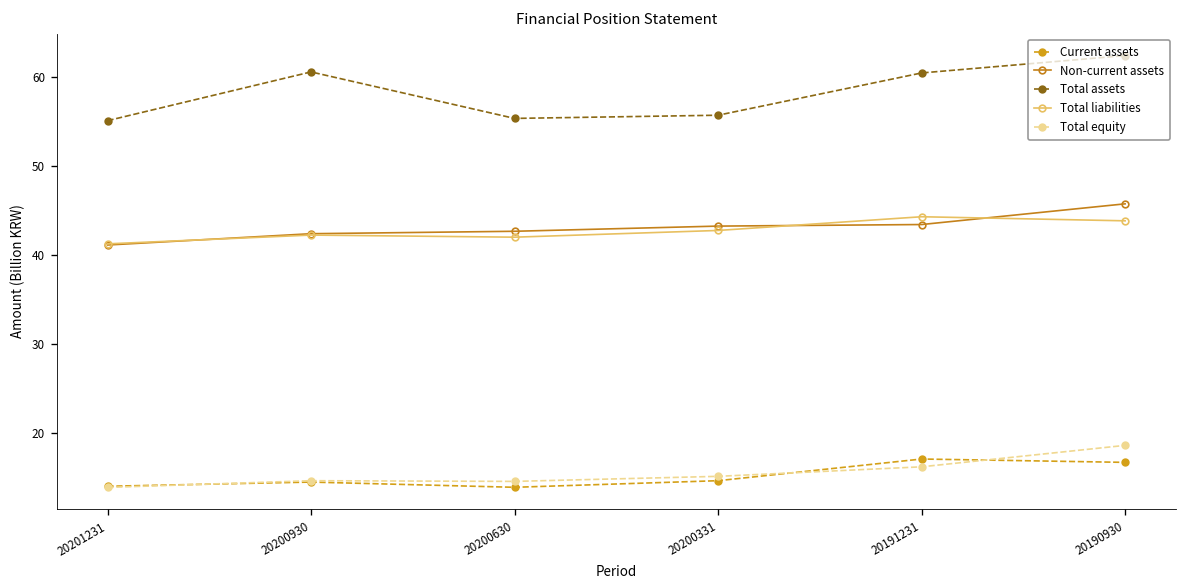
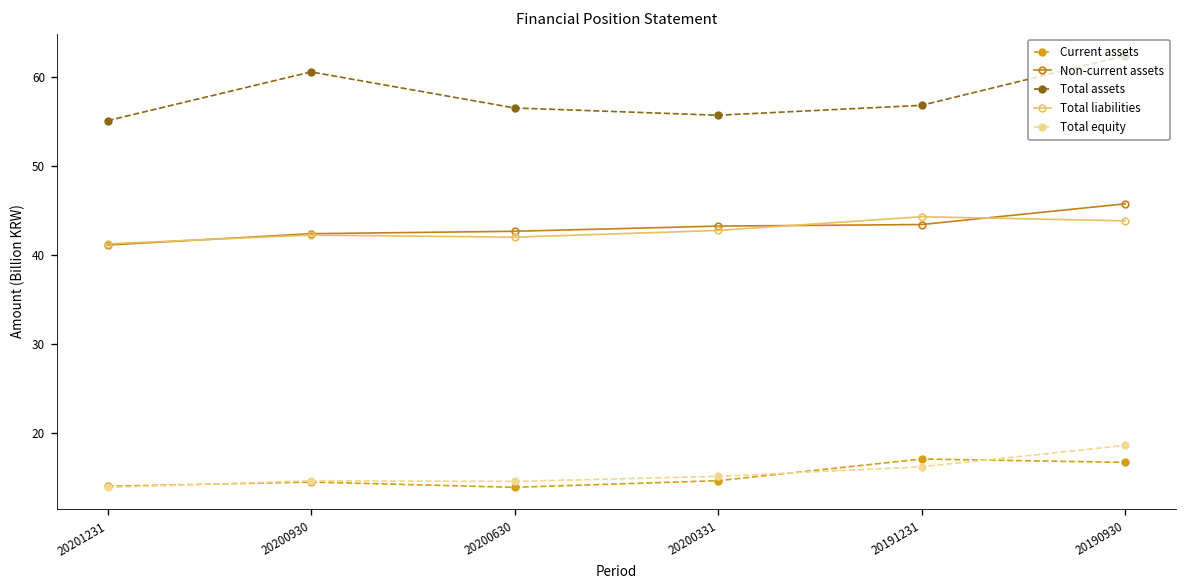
  {
    "Total assets": {
      "20201231": 55,
      "20200930": 61,
-     "20200630": 55,
+     "20200630": 56,
      "20200331": 56,
-     "20191231": 60
+     "20191231": 57
    }
  }
